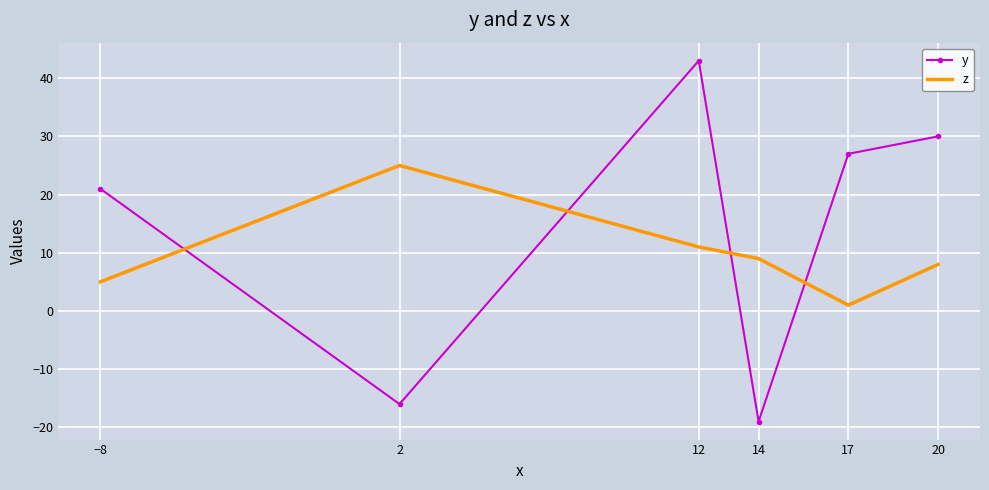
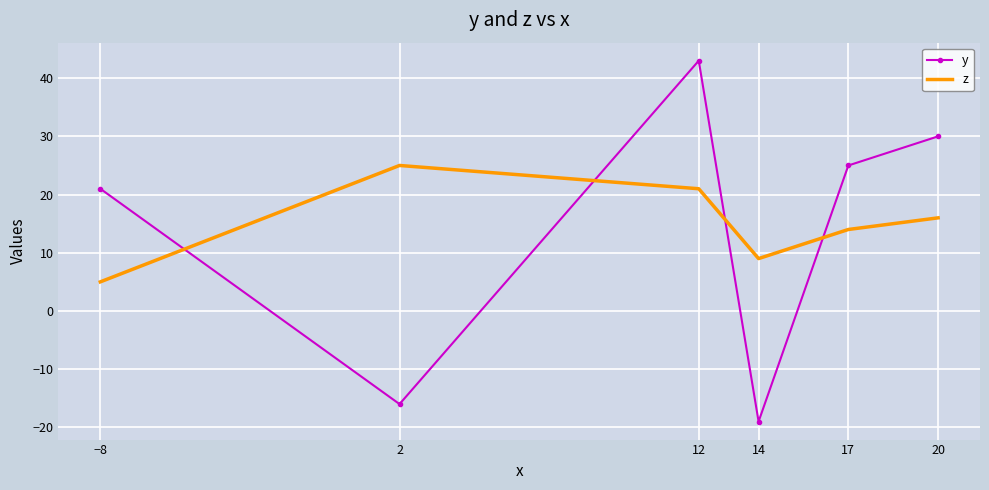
  {
    "y": {
      "−8": 21,
      "2": -16,
      "12": 43,
      "14": -19,
-     "17": 27,
+     "17": 25,
      "20": 30
    },
    "z": {
      "−8": 5,
      "2": 25,
-     "12": 11,
+     "12": 21,
      "14": 9,
-     "17": 1,
-     "20": 8
+     "17": 14,
+     "20": 16
    }
  }
